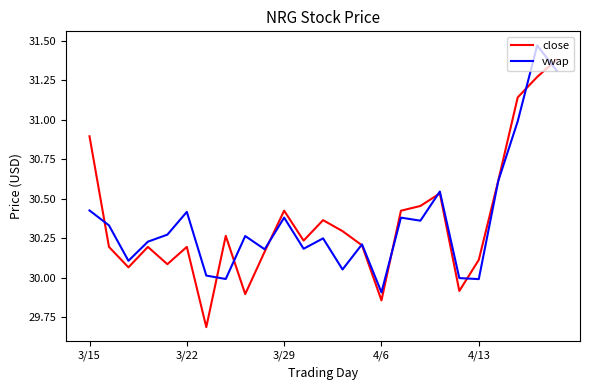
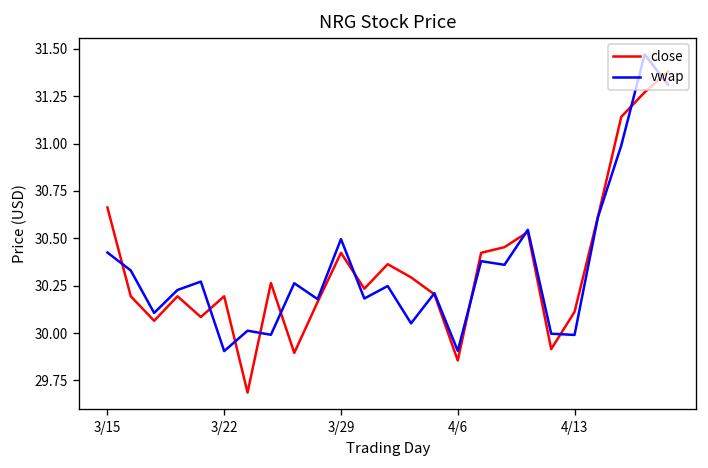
  {
    "close": {
-     "3/15": 30.89,
+     "3/15": 30.66,
      "3/22": 30.19,
      "3/29": 30.42,
      "4/6": 29.86,
      "4/13": 30.11
    },
    "vwap": {
      "3/15": 30.42,
-     "3/22": 30.42,
-     "3/29": 30.38,
+     "3/22": 29.90,
+     "3/29": 30.50,
      "4/6": 29.91,
      "4/13": 29.99
    }
  }
